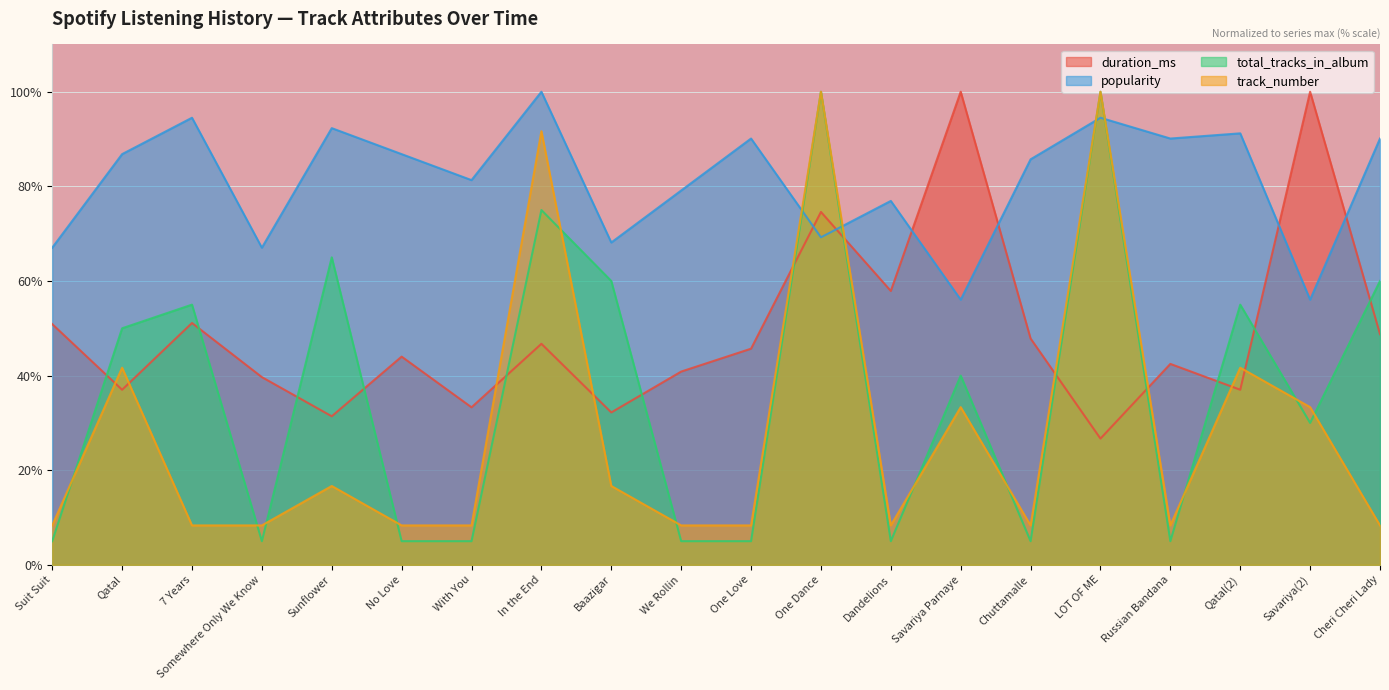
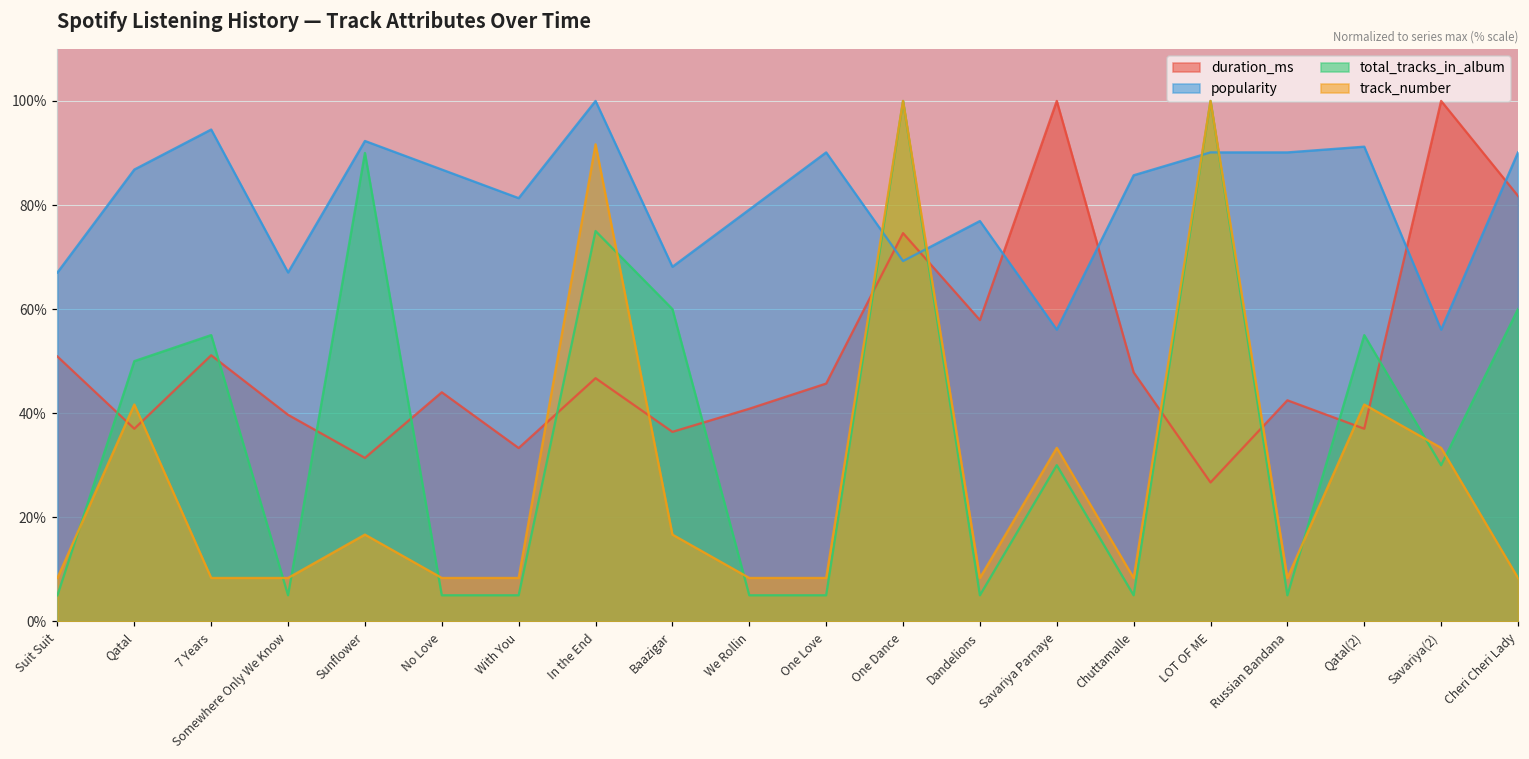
  {
    "duration_ms": {
      "Suit Suit": "51%",
      "Qatal": "37%",
      "7 Years": "51%",
      "Somewhere Only We Know": "40%",
      "Sunflower": "31%",
      "No Love": "44%",
      "With You": "33%",
      "In the End": "47%",
-     "Baazigar": "32%",
+     "Baazigar": "36%",
      "We Rollin": "41%",
      "One Love": "46%",
      "One Dance": "75%",
      "Dandelions": "58%",
      "Savariya Parnaye": "100%",
      "Chuttamalle": "48%",
      "LOT OF ME": "27%",
      "Russian Bandana": "42%",
      "Qatal(2)": "37%",
-     "Cheri Cheri Lady": "49%"
+     "Cheri Cheri Lady": "82%"
    },
    "popularity": {
      "Suit Suit": "67%",
      "Qatal": "87%",
      "7 Years": "95%",
      "Somewhere Only We Know": "67%",
      "Sunflower": "92%",
      "No Love": "87%",
      "With You": "81%",
      "In the End": "100%",
      "Baazigar": "68%",
      "We Rollin": "79%",
      "One Love": "90%",
      "One Dance": "69%",
      "Dandelions": "77%",
      "Savariya Parnaye": "56%",
      "Chuttamalle": "86%",
-     "LOT OF ME": "95%",
+     "LOT OF ME": "90%",
      "Russian Bandana": "90%",
      "Qatal(2)": "91%",
      "Savariya(2)": "56%",
      "Cheri Cheri Lady": "90%"
    },
    "total_tracks_in_album": {
      "Suit Suit": "5%",
      "Qatal": "50%",
      "7 Years": "55%",
      "Somewhere Only We Know": "5%",
-     "Sunflower": "65%",
+     "Sunflower": "90%",
      "No Love": "5%",
      "With You": "5%",
      "In the End": "75%",
      "Baazigar": "60%",
      "We Rollin": "5%",
      "One Love": "5%",
      "Dandelions": "5%",
-     "Savariya Parnaye": "40%",
+     "Savariya Parnaye": "30%",
      "Chuttamalle": "5%",
      "Russian Bandana": "5%",
      "Qatal(2)": "55%",
      "Savariya(2)": "30%",
      "Cheri Cheri Lady": "60%"
    },
    "track_number": {
      "Suit Suit": "8%",
      "Qatal": "42%",
      "7 Years": "8%",
      "Somewhere Only We Know": "8%",
      "Sunflower": "17%",
      "No Love": "8%",
      "With You": "8%",
      "In the End": "92%",
      "Baazigar": "17%",
      "We Rollin": "8%",
      "One Love": "8%",
      "Dandelions": "8%",
      "Savariya Parnaye": "33%",
      "Chuttamalle": "8%",
      "Russian Bandana": "8%",
      "Qatal(2)": "42%",
      "Savariya(2)": "33%",
      "Cheri Cheri Lady": "8%"
    }
  }
